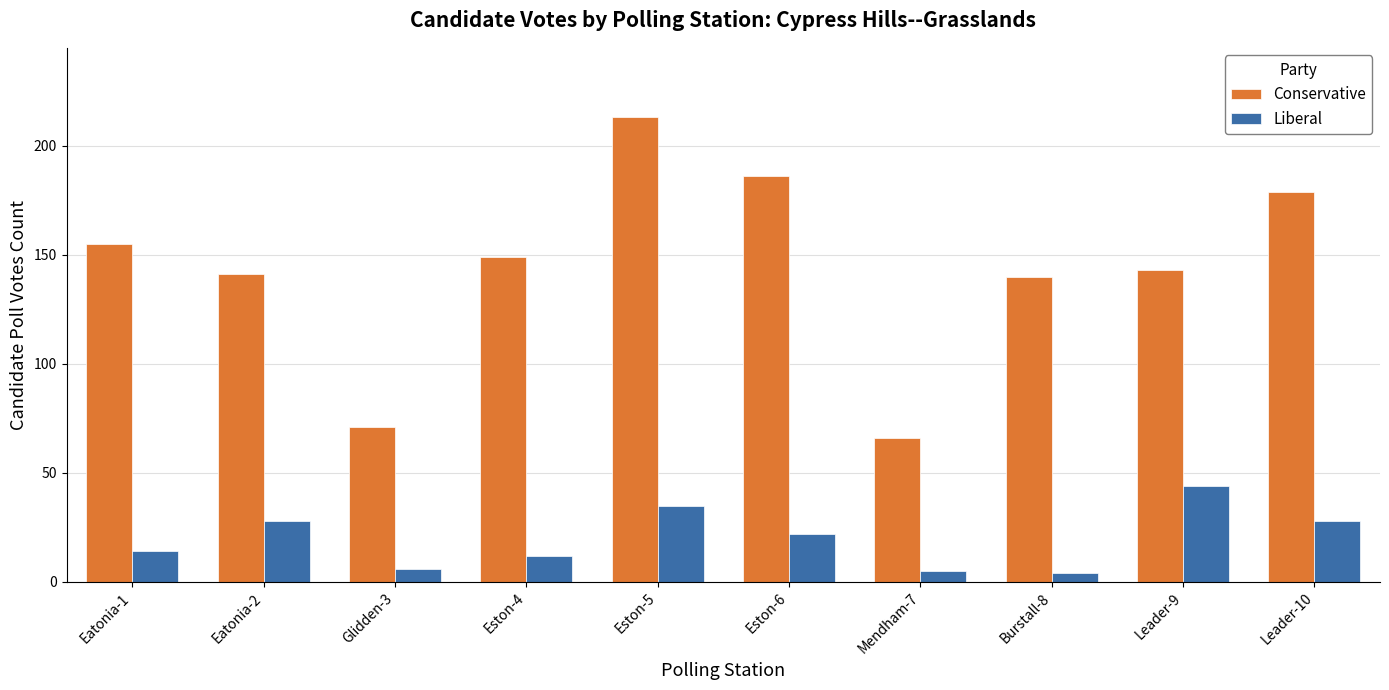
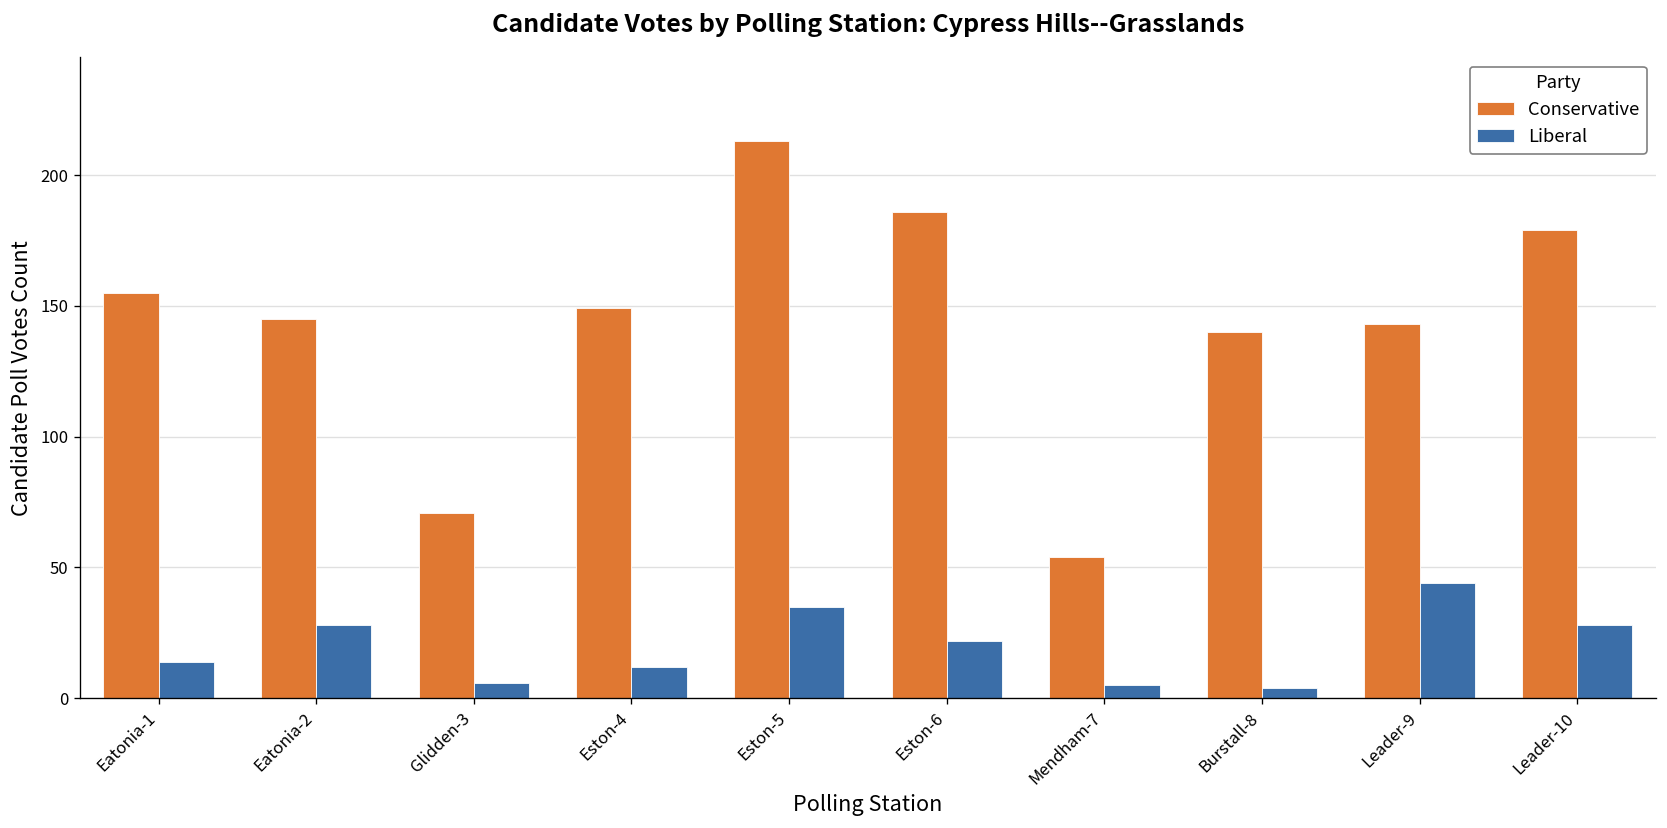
  {
    "Conservative": {
      "Eatonia-1": 155,
-     "Eatonia-2": 141,
+     "Eatonia-2": 145,
      "Glidden-3": 71,
      "Eston-4": 149,
      "Eston-5": 213,
      "Eston-6": 186,
-     "Mendham-7": 66,
+     "Mendham-7": 54,
      "Burstall-8": 140,
      "Leader-9": 143,
      "Leader-10": 179
    },
    "Liberal": {
      "Eatonia-1": 14,
      "Eatonia-2": 28,
      "Glidden-3": 6,
      "Eston-4": 12,
      "Eston-5": 35,
      "Eston-6": 22,
      "Mendham-7": 5,
      "Burstall-8": 4,
      "Leader-9": 44,
      "Leader-10": 28
    }
  }
